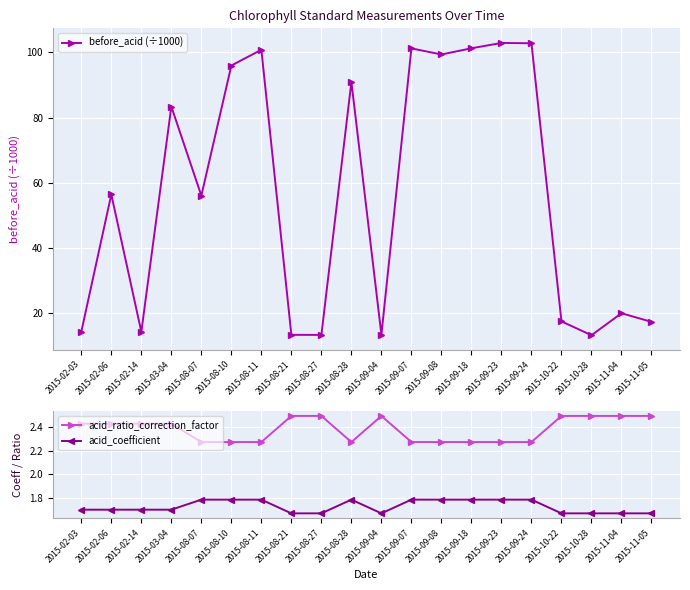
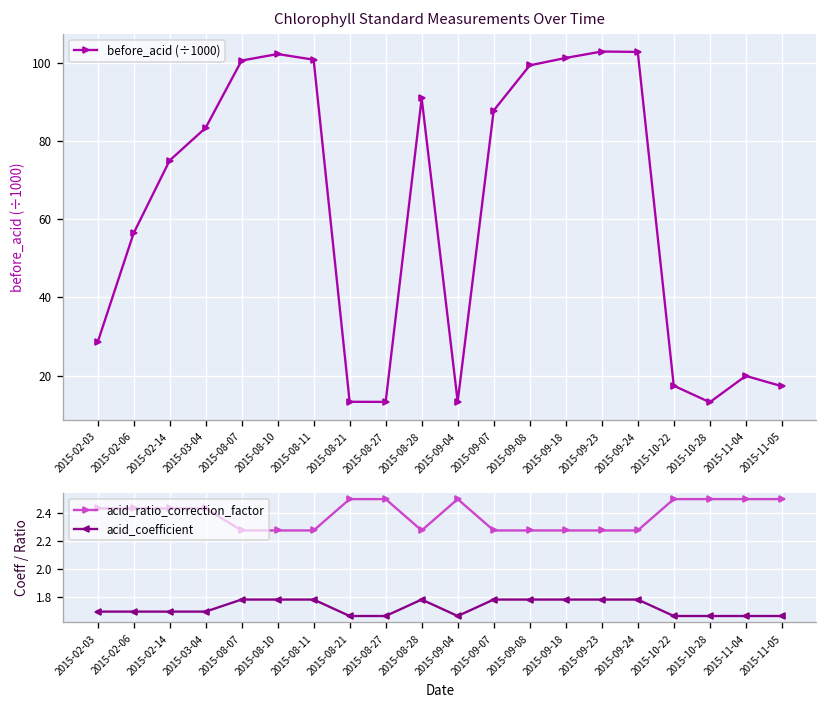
  {
    "Chlorophyll Standard Measurements Over Time": {
-     "2015-02-03": 14,
+     "2015-02-03": 28,
      "2015-02-06": 56,
-     "2015-02-14": 14,
+     "2015-02-14": 75,
      "2015-03-04": 83,
-     "2015-08-07": 56,
-     "2015-08-10": 96,
+     "2015-08-07": 101,
+     "2015-08-10": 102,
      "2015-08-11": 101,
      "2015-08-21": 13,
      "2015-08-27": 13,
      "2015-08-28": 91,
      "2015-09-04": 13,
-     "2015-09-07": 101,
+     "2015-09-07": 88,
      "2015-09-08": 99,
      "2015-09-18": 101,
      "2015-09-23": 103,
      "2015-09-24": 103,
      "2015-10-22": 17,
      "2015-10-28": 13,
      "2015-11-04": 20,
      "2015-11-05": 17
    }
  }
